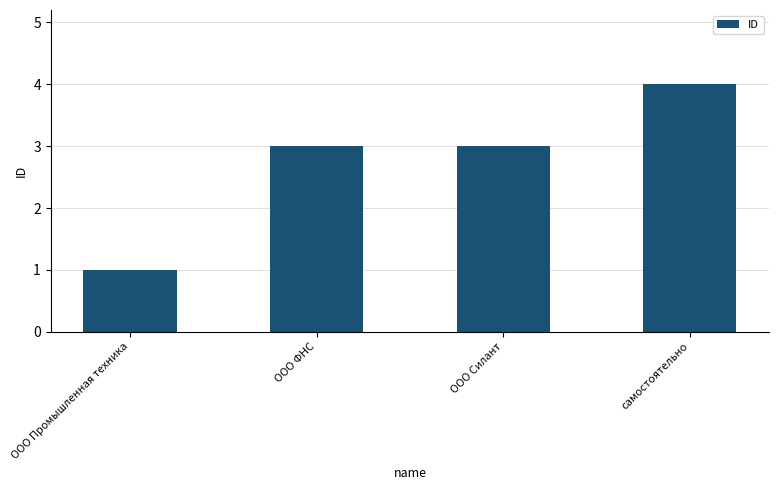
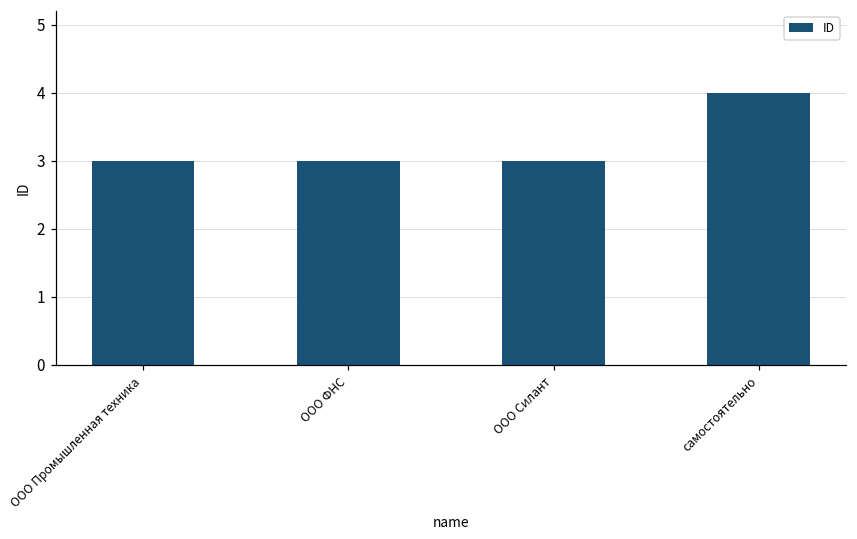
  {
-   "ООО Промышленная техника": 1,
+   "ООО Промышленная техника": 3,
    "ООО ФНС": 3,
    "ООО Силант": 3,
    "самостоятельно": 4
  }
